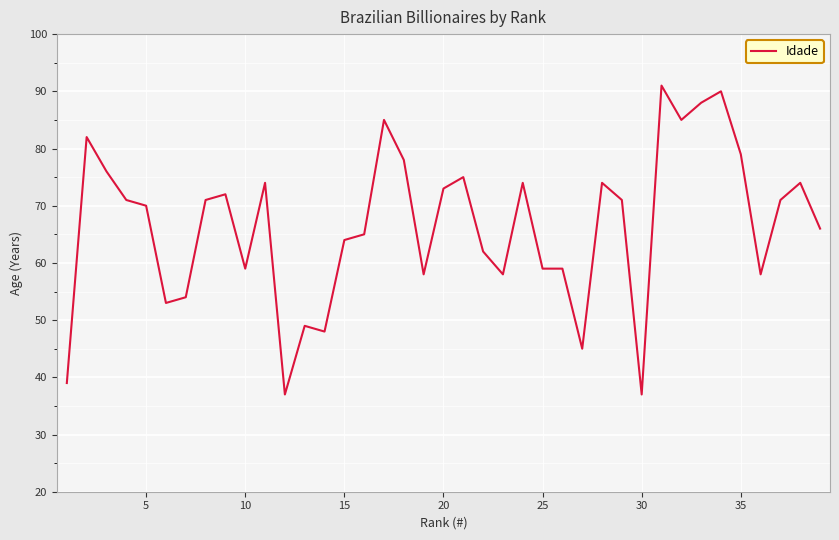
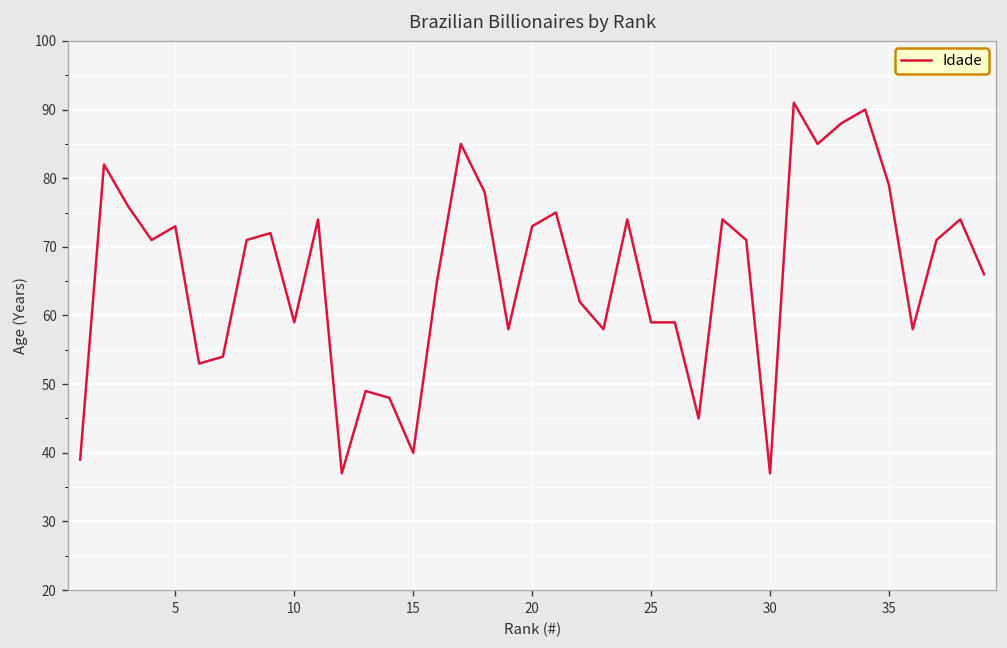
  {
-   "5": 70,
+   "5": 73,
    "10": 59,
-   "15": 64,
+   "15": 40,
    "20": 73,
    "25": 59,
    "30": 37,
    "35": 79
  }
